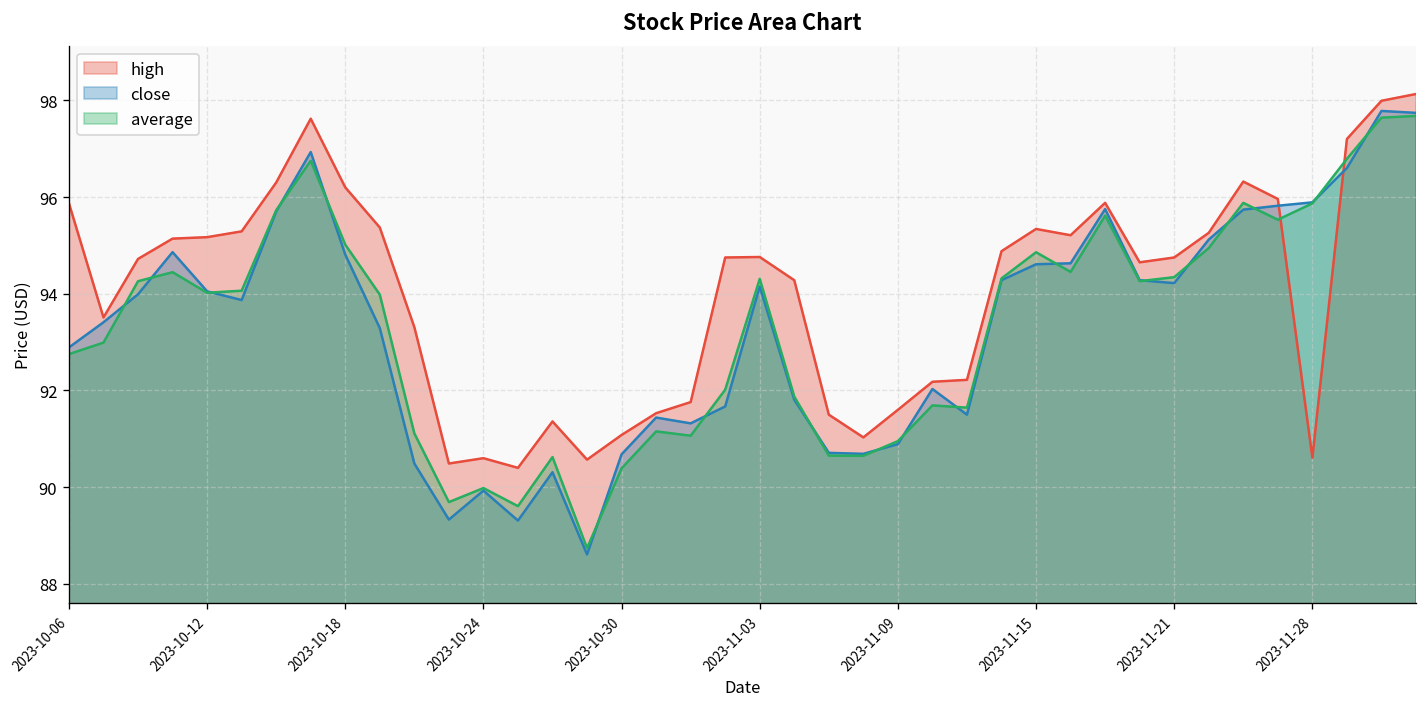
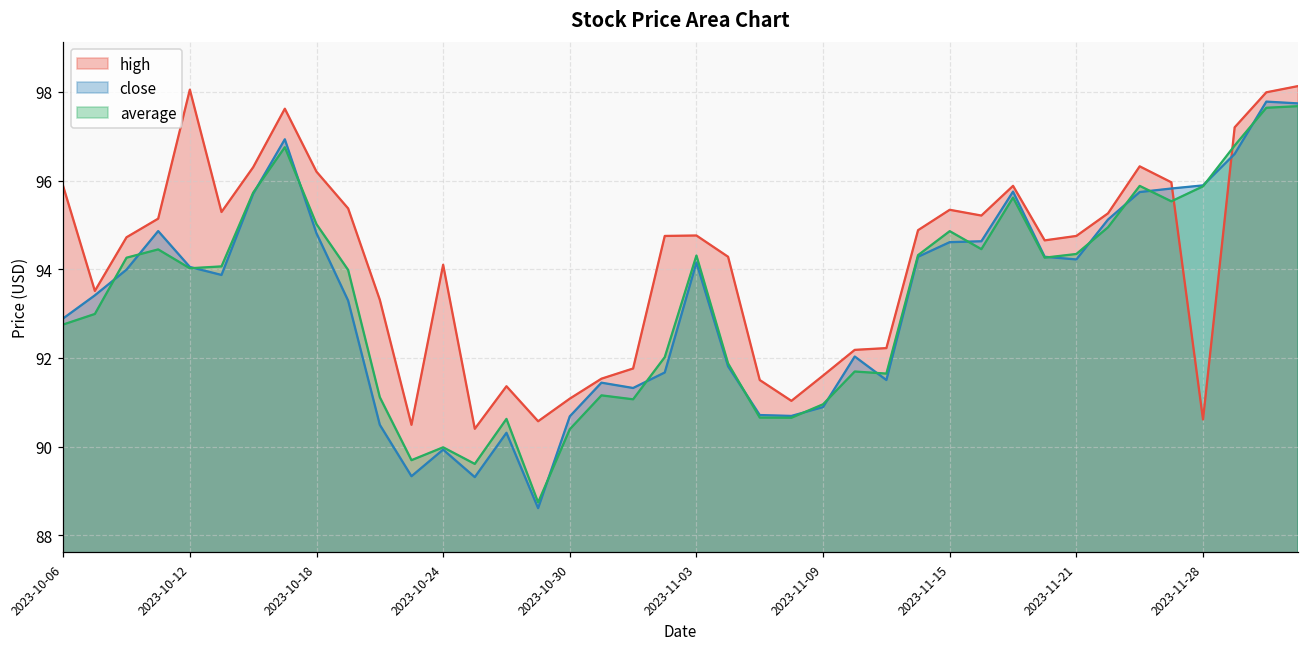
  {
    "high": {
      "2023-10-06": 95.9,
-     "2023-10-12": 95.2,
+     "2023-10-12": 98.1,
      "2023-10-18": 96.2,
-     "2023-10-24": 90.6,
+     "2023-10-24": 94.1,
      "2023-10-30": 91.1,
      "2023-11-03": 94.8,
      "2023-11-09": 91.6,
      "2023-11-15": 95.3,
      "2023-11-21": 94.8,
      "2023-11-28": 90.6
    }
  }
